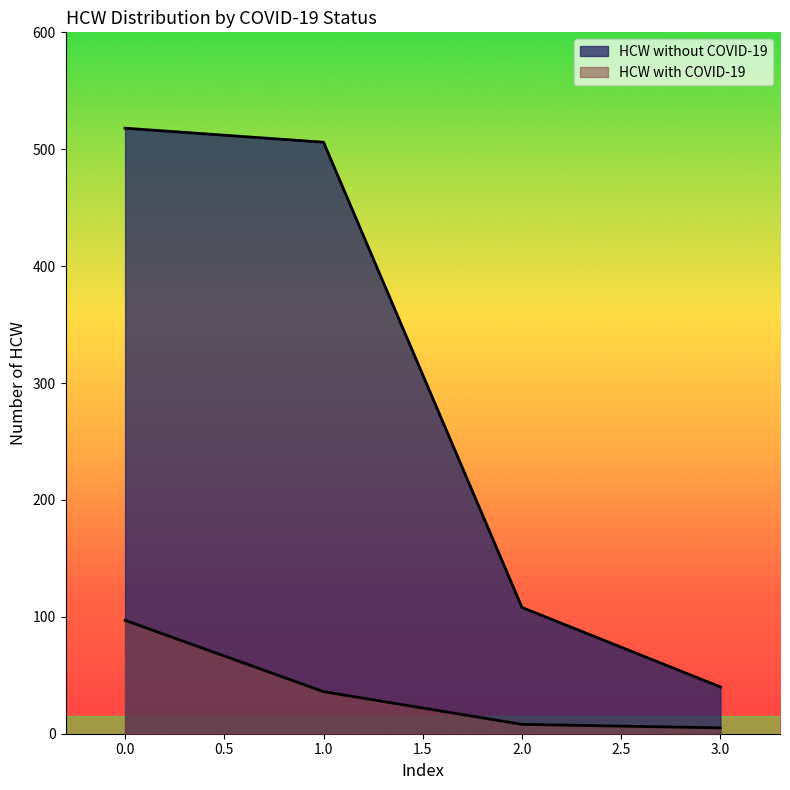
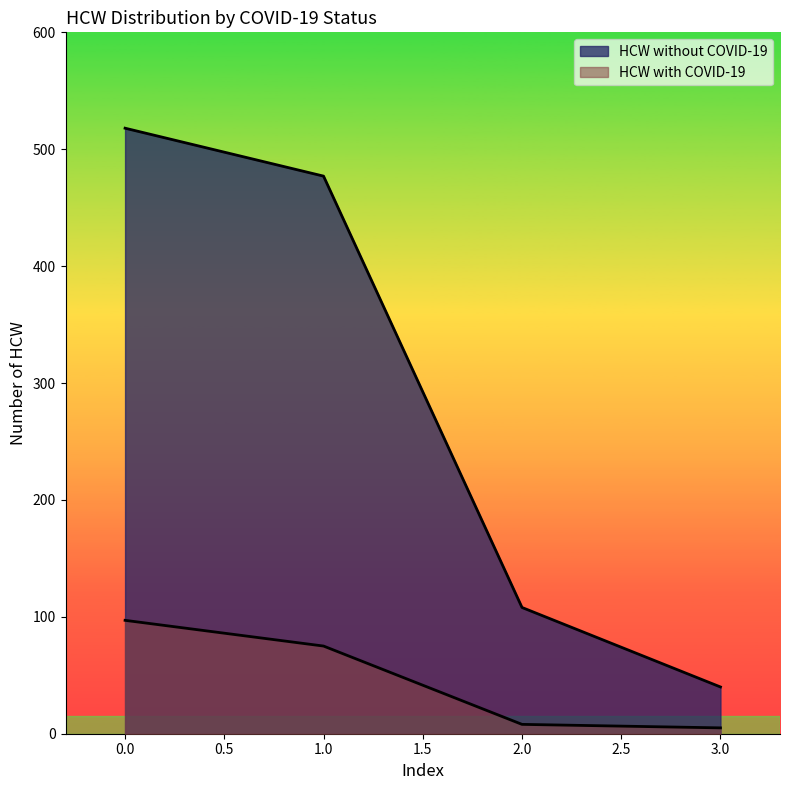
  {
    "HCW without COVID-19": {
      "0.0": 518,
-     "1.0": 506,
+     "1.0": 477,
      "2.0": 108,
      "3.0": 40
    },
    "HCW with COVID-19": {
      "0.0": 97,
-     "1.0": 36
+     "1.0": 75
    }
  }
